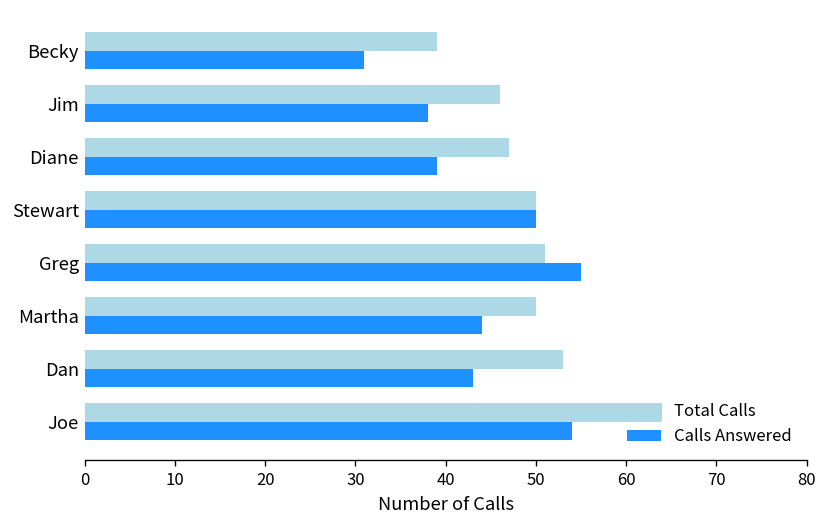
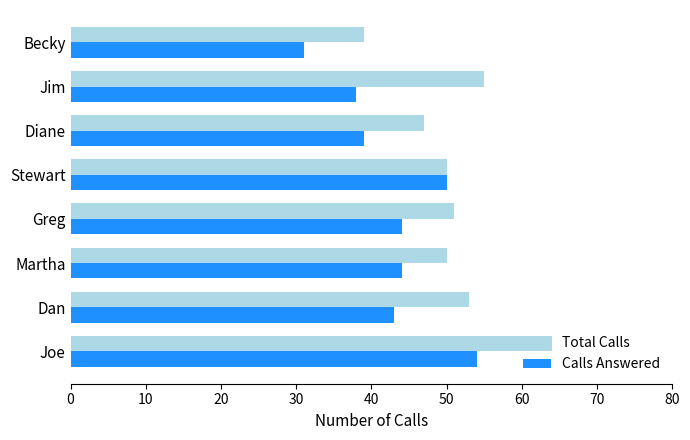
  {
    "Total Calls": {
      "Becky": 39,
-     "Jim": 46,
+     "Jim": 55,
      "Diane": 47,
      "Stewart": 50,
      "Greg": 51,
      "Martha": 50,
      "Dan": 53,
      "Joe": 64
    },
    "Calls Answered": {
      "Becky": 31,
      "Jim": 38,
      "Diane": 39,
      "Stewart": 50,
-     "Greg": 55,
+     "Greg": 44,
      "Martha": 44,
      "Dan": 43,
      "Joe": 54
    }
  }
